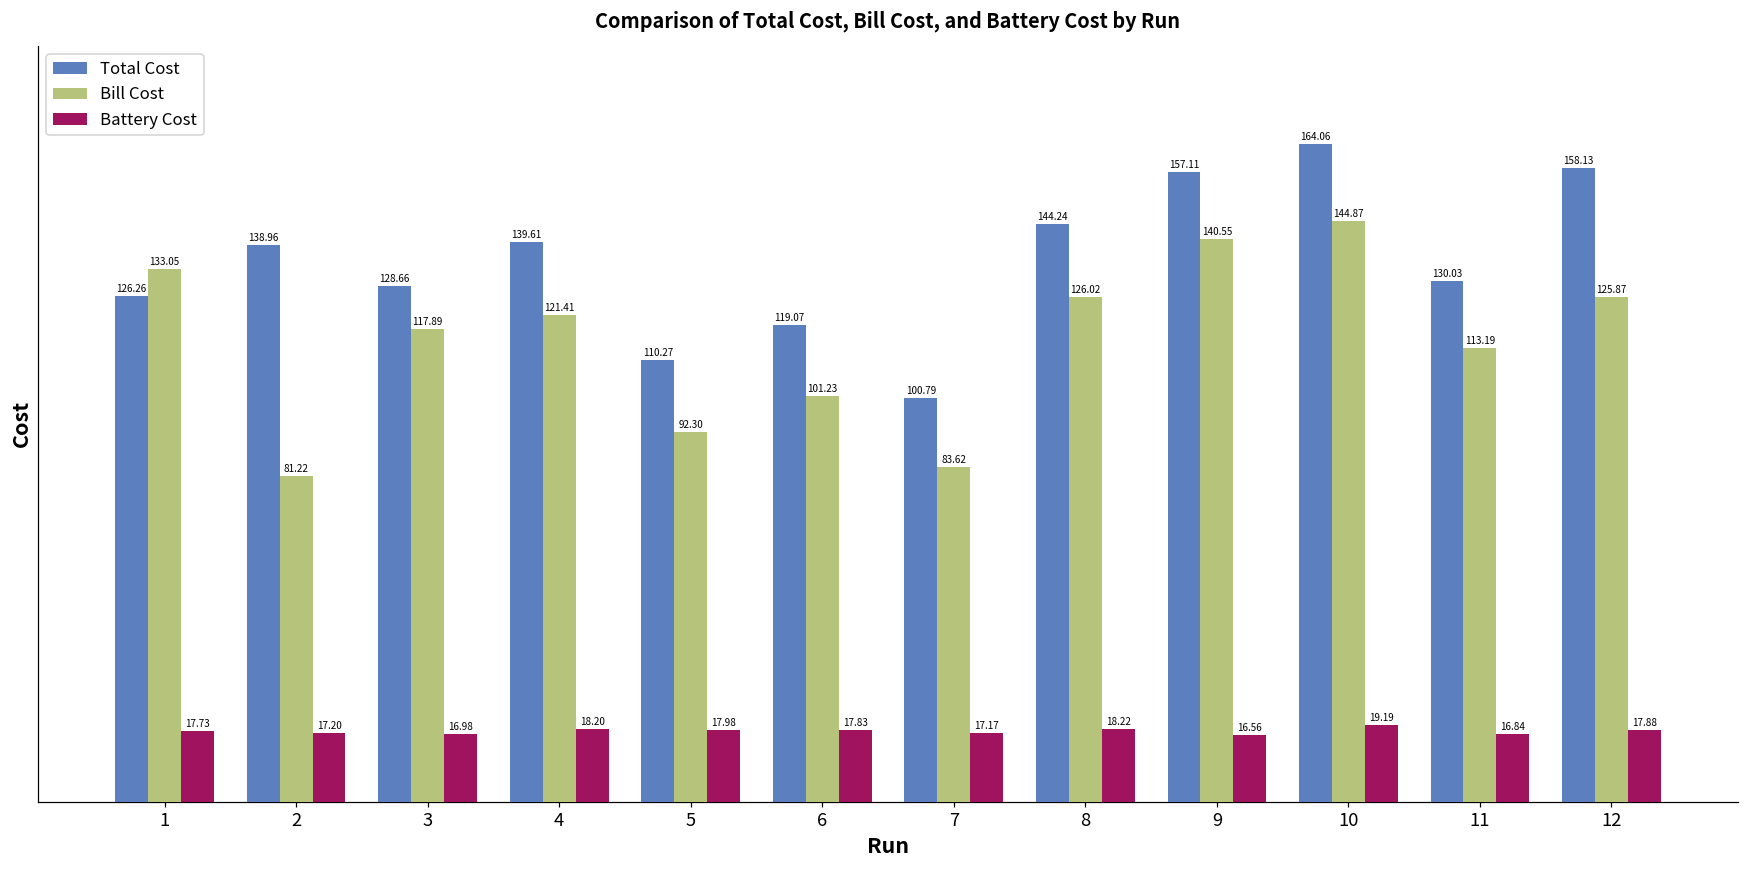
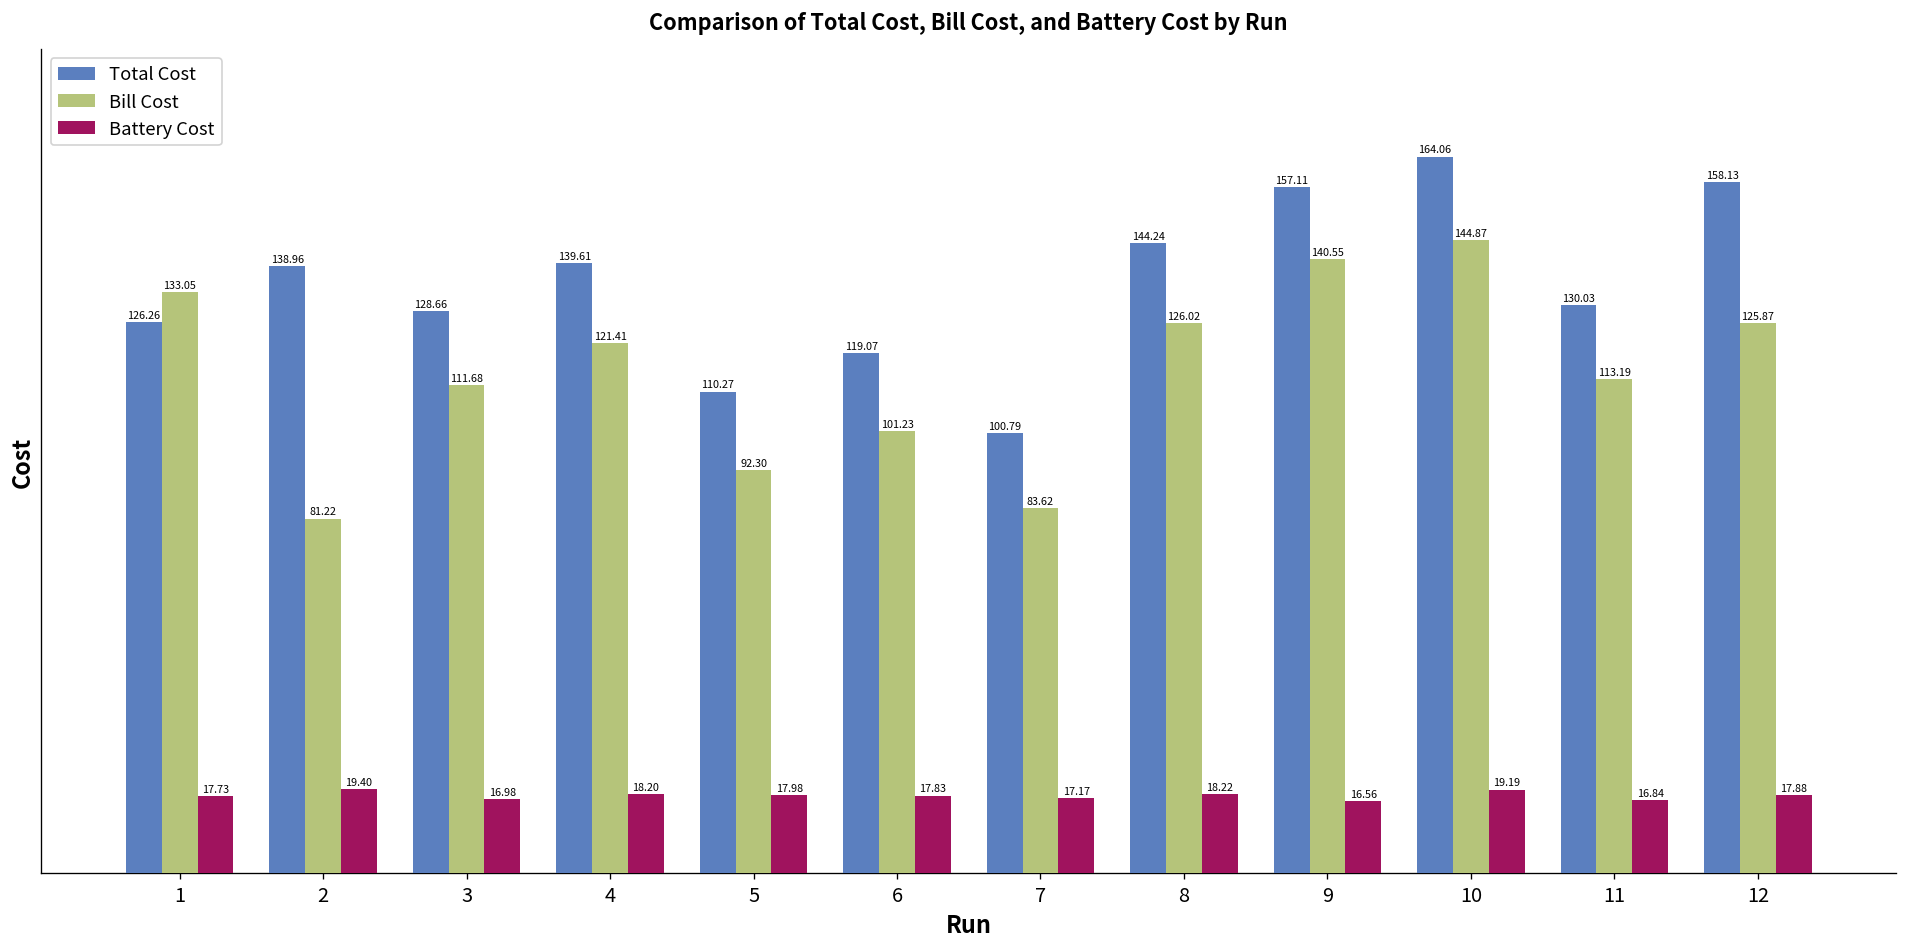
  {
    "Total Cost": {
      "1": 126.26,
      "2": 138.96,
      "3": 128.66,
      "4": 139.61,
      "5": 110.27,
      "6": 119.07,
      "7": 100.79,
      "8": 144.24,
      "9": 157.11,
      "10": 164.06,
      "11": 130.03,
      "12": 158.13
    },
    "Bill Cost": {
      "1": 133.05,
      "2": 81.22,
-     "3": 117.89,
+     "3": 111.68,
      "4": 121.41,
      "5": 92.30,
      "6": 101.23,
      "7": 83.62,
      "8": 126.02,
      "9": 140.55,
      "10": 144.87,
      "11": 113.19,
      "12": 125.87
    },
    "Battery Cost": {
      "1": 17.73,
-     "2": 17.20,
+     "2": 19.40,
      "3": 16.98,
      "4": 18.20,
      "5": 17.98,
      "6": 17.83,
      "7": 17.17,
      "8": 18.22,
      "9": 16.56,
      "10": 19.19,
      "11": 16.84,
      "12": 17.88
    }
  }
